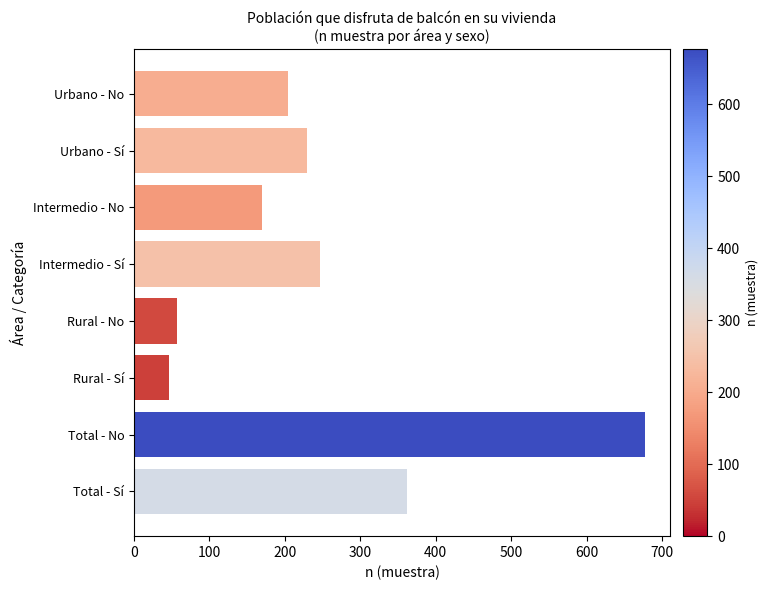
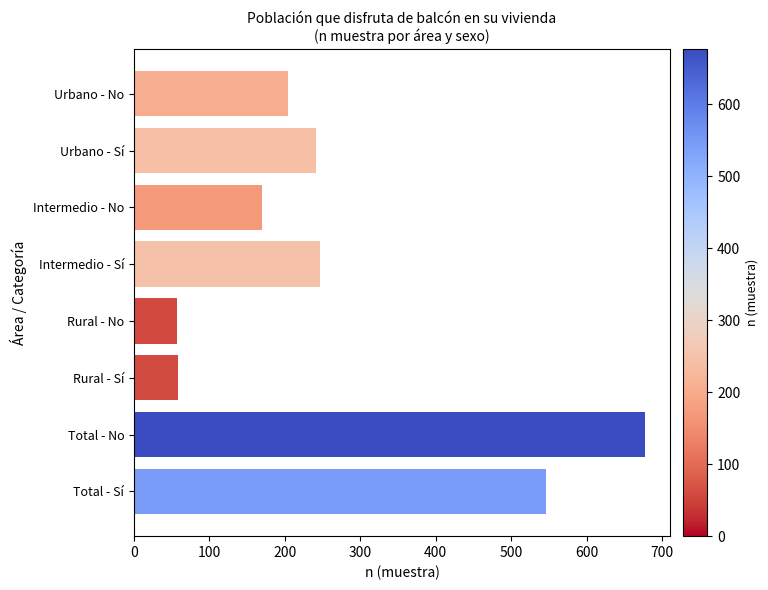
  {
    "Urbano - No": 200,
-   "Urbano - Sí": 230,
+   "Urbano - Sí": 240,
    "Intermedio - No": 170,
    "Intermedio - Sí": 250,
    "Rural - No": 60,
-   "Rural - Sí": 50,
+   "Rural - Sí": 60,
    "Total - No": 680,
-   "Total - Sí": 360
+   "Total - Sí": 550
  }
